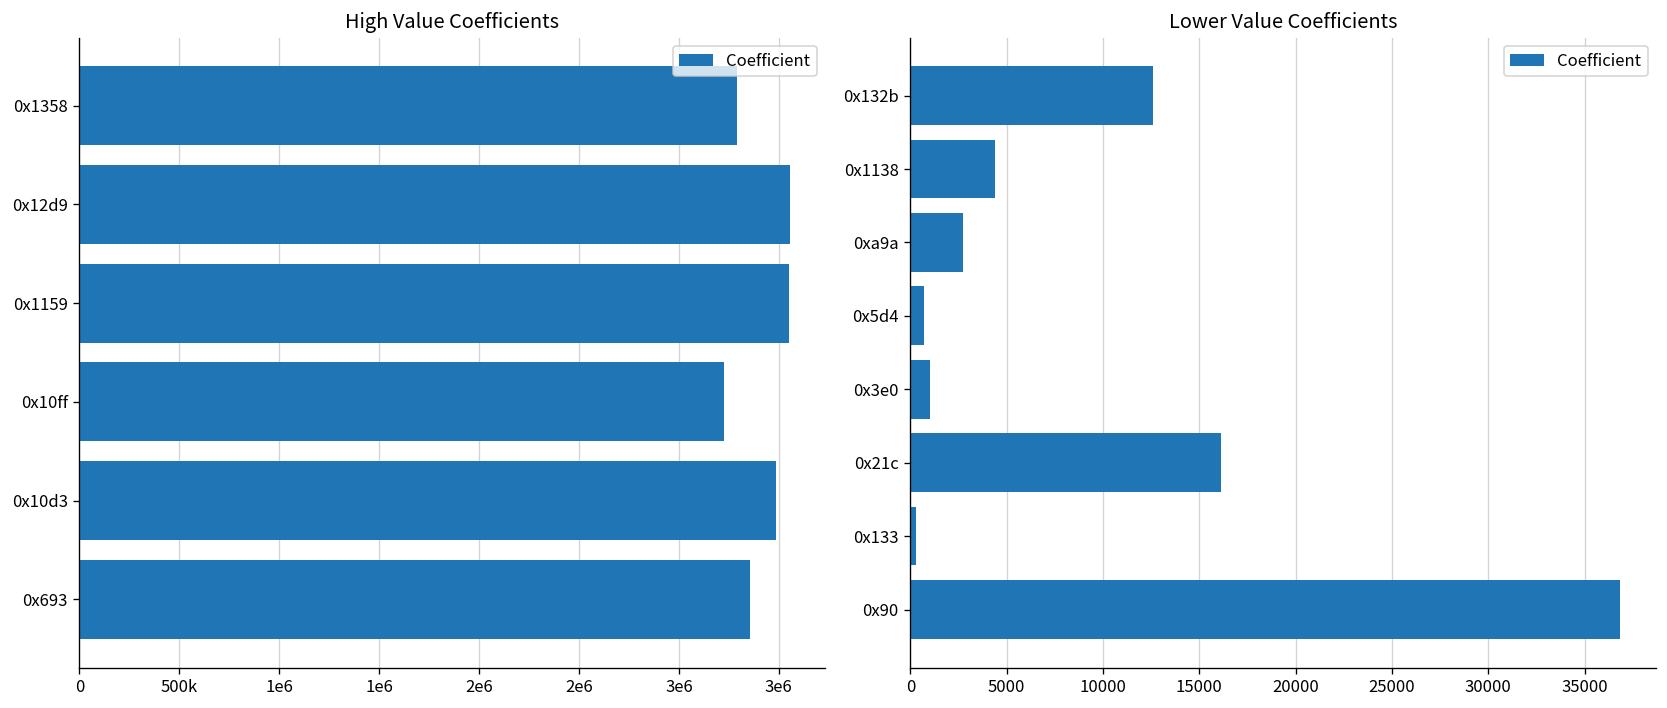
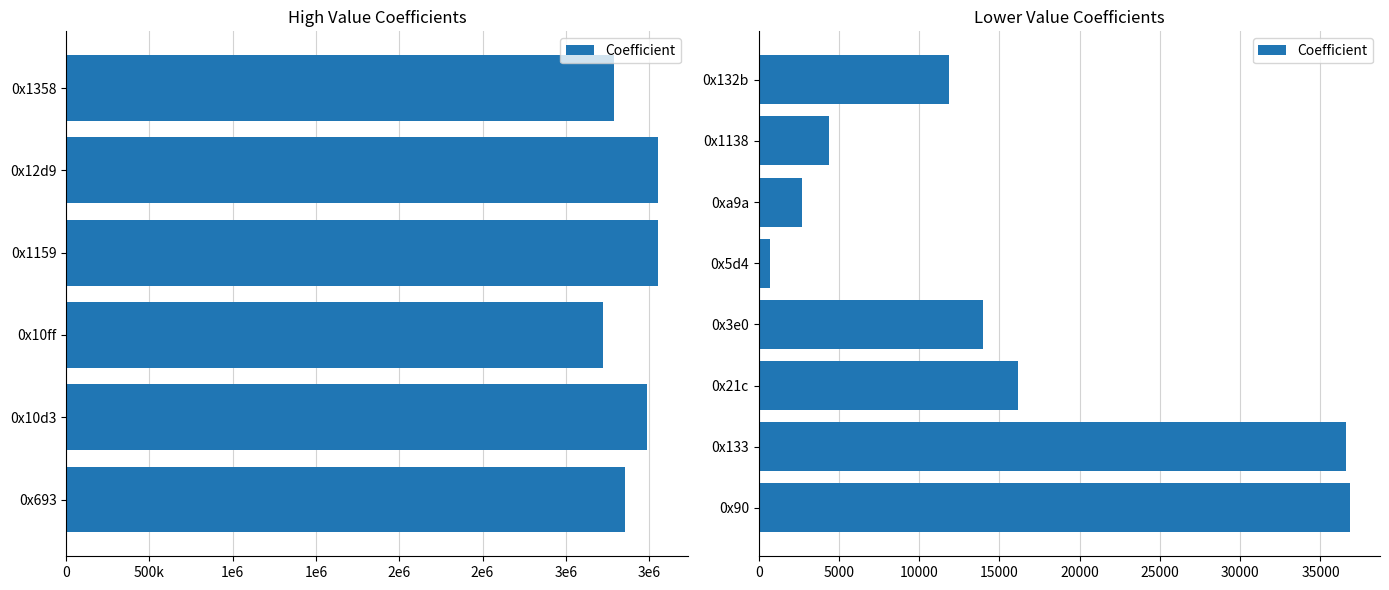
  {
    "Lower Value Coefficients": {
-     "0x132b": 12600,
+     "0x132b": 11900,
      "0x1138": 4400,
      "0xa9a": 2700,
      "0x5d4": 700,
-     "0x3e0": 1000,
+     "0x3e0": 14000,
      "0x21c": 16100,
-     "0x133": 300,
+     "0x133": 36600,
      "0x90": 36900
    }
  }
